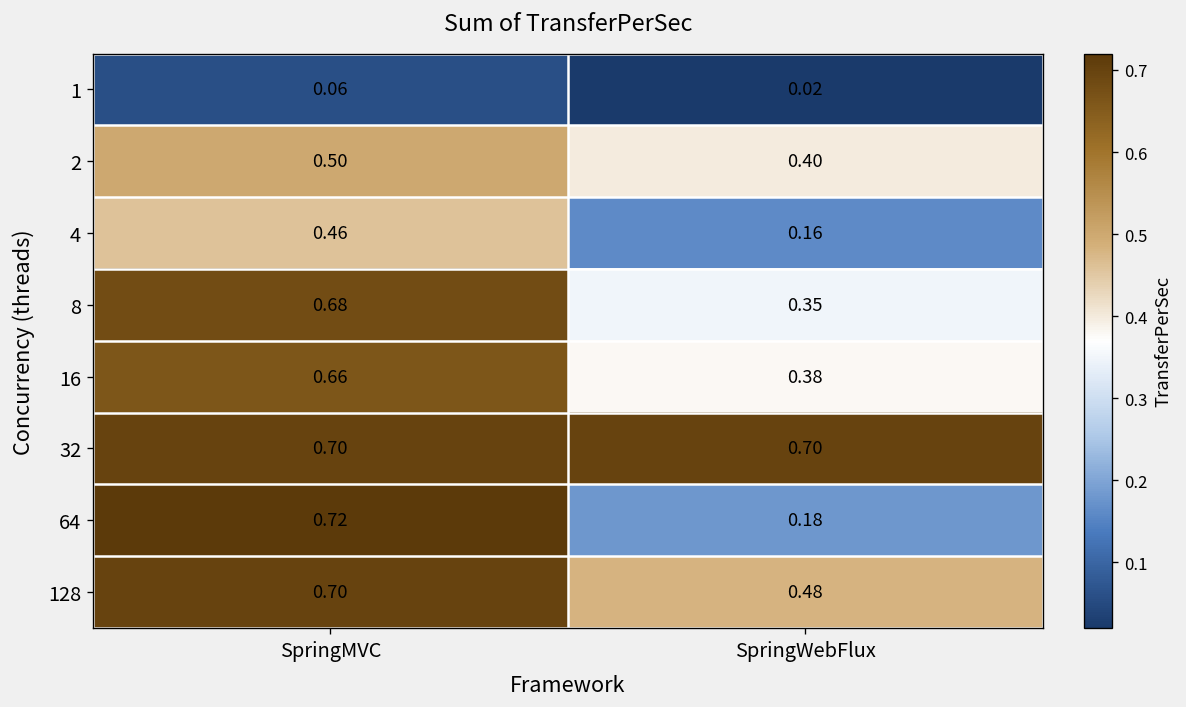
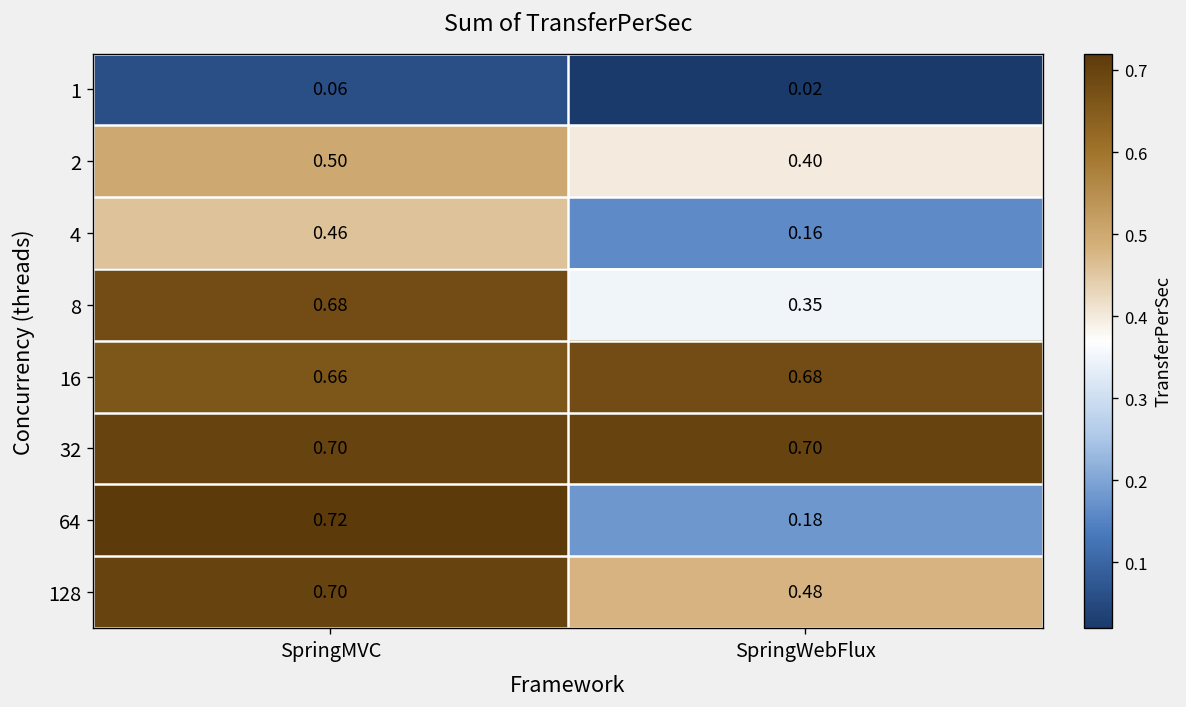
  {
    "1": {
      "SpringMVC": 0.06,
      "SpringWebFlux": 0.02
    },
    "2": {
      "SpringMVC": 0.50,
      "SpringWebFlux": 0.40
    },
    "4": {
      "SpringMVC": 0.46,
      "SpringWebFlux": 0.16
    },
    "8": {
      "SpringMVC": 0.68,
      "SpringWebFlux": 0.35
    },
    "16": {
      "SpringMVC": 0.66,
-     "SpringWebFlux": 0.38
+     "SpringWebFlux": 0.68
    },
    "32": {
      "SpringMVC": 0.70,
      "SpringWebFlux": 0.70
    },
    "64": {
      "SpringMVC": 0.72,
      "SpringWebFlux": 0.18
    },
    "128": {
      "SpringMVC": 0.70,
      "SpringWebFlux": 0.48
    }
  }
